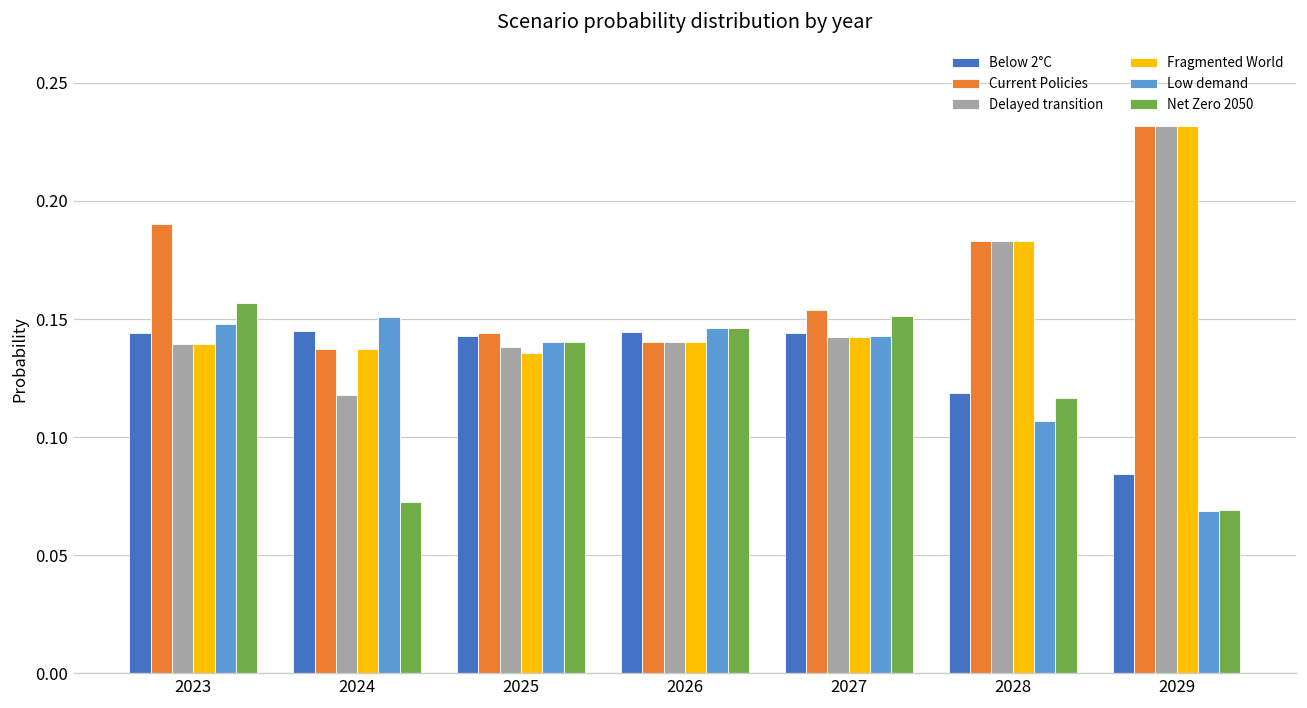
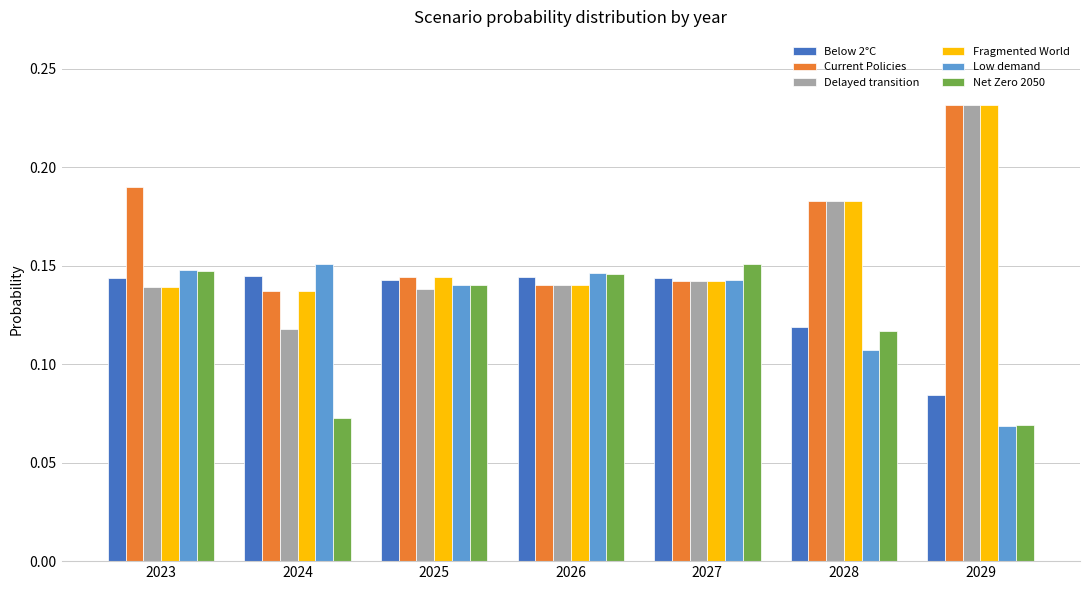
  {
    "Current Policies": {
      "2023": 0.190,
      "2024": 0.137,
      "2025": 0.144,
      "2026": 0.140,
-     "2027": 0.154,
+     "2027": 0.142,
      "2028": 0.183,
      "2029": 0.232
    },
    "Delayed transition": {
      "2023": 0.140,
      "2024": 0.118,
      "2025": 0.138,
      "2026": 0.140,
      "2027": 0.142,
      "2028": 0.183,
      "2029": 0.232
    },
    "Fragmented World": {
      "2023": 0.140,
      "2024": 0.137,
-     "2025": 0.136,
+     "2025": 0.144,
      "2026": 0.140,
      "2027": 0.142,
      "2028": 0.183,
      "2029": 0.232
    },
    "Net Zero 2050": {
-     "2023": 0.157,
+     "2023": 0.148,
      "2024": 0.073,
      "2025": 0.140,
      "2026": 0.146,
      "2027": 0.151,
      "2028": 0.117,
      "2029": 0.069
    }
  }
